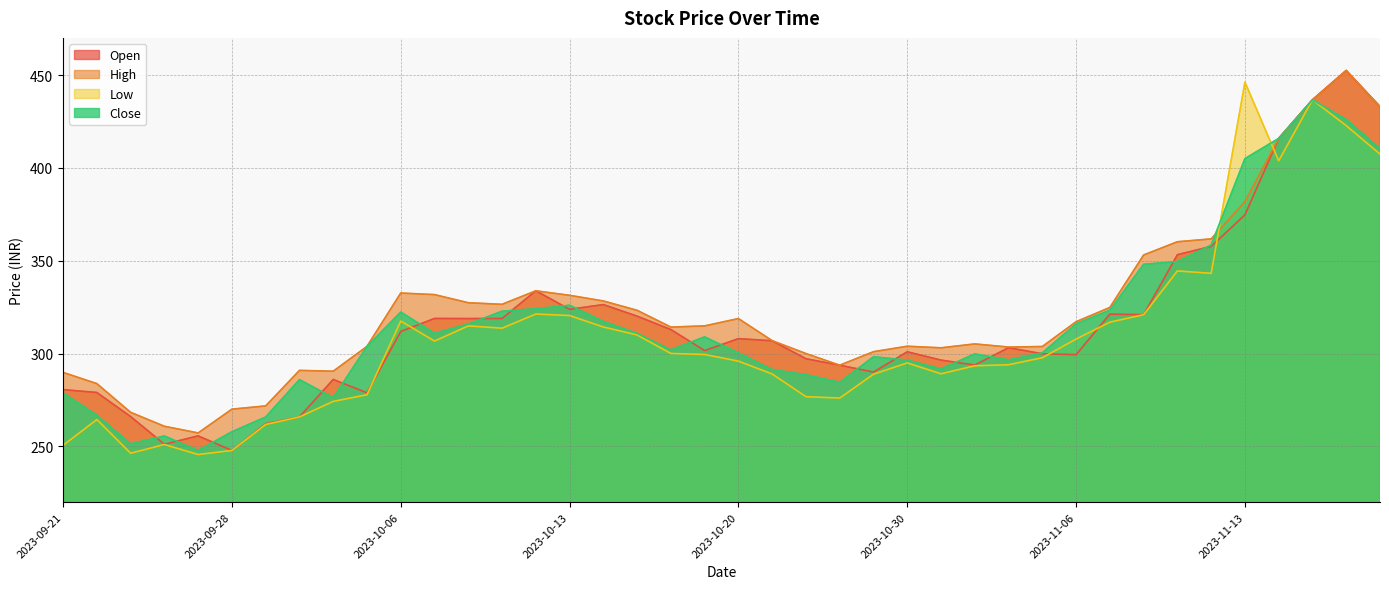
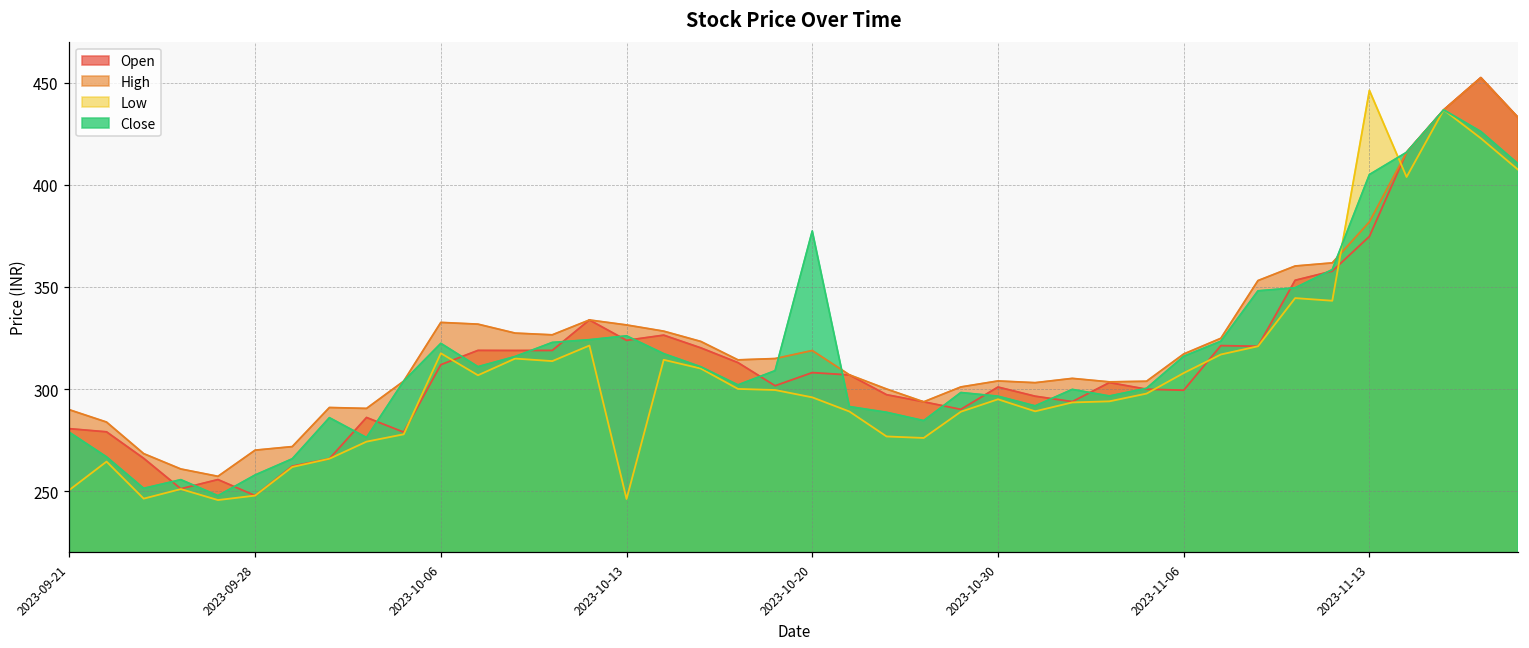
  {
    "Low": {
      "2023-09-21": 251,
      "2023-10-06": 318,
-     "2023-10-13": 321,
+     "2023-10-13": 246,
      "2023-10-20": 296,
      "2023-10-30": 295,
      "2023-11-06": 308,
      "2023-11-13": 446
    },
    "Close": {
      "2023-09-21": 279,
      "2023-09-28": 258,
      "2023-10-06": 322,
      "2023-10-13": 326,
-     "2023-10-20": 300,
+     "2023-10-20": 377,
      "2023-10-30": 296,
      "2023-11-13": 405
    }
  }
